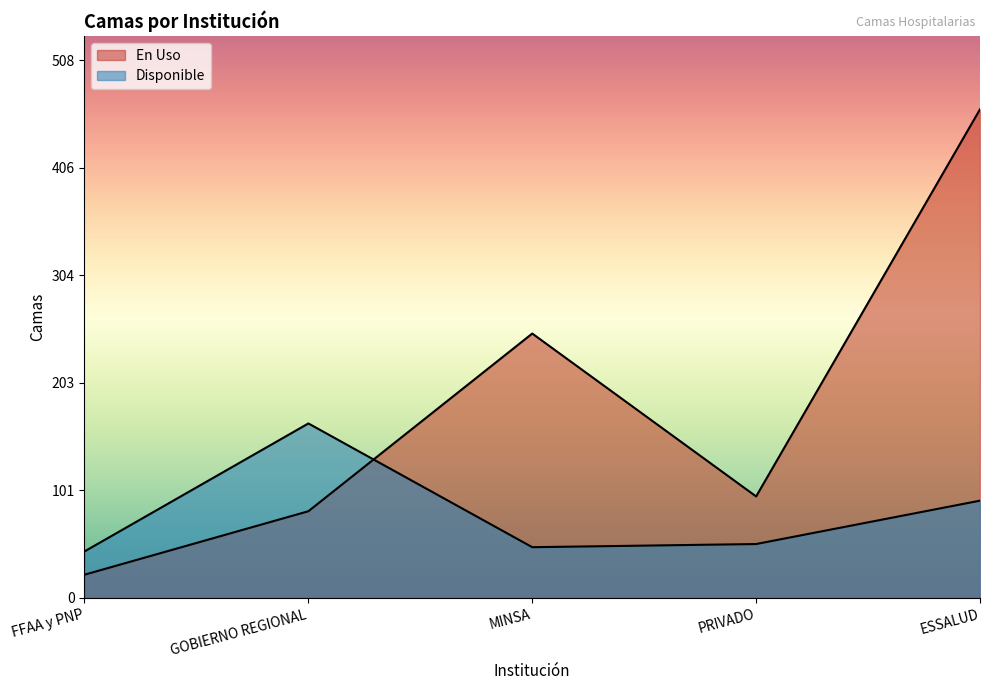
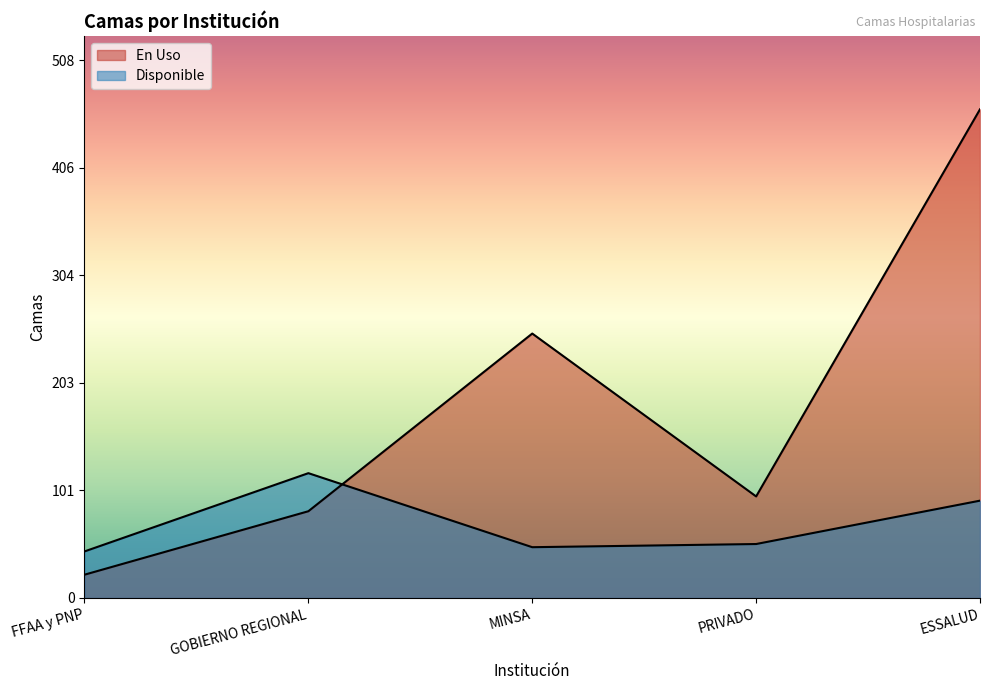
  {
    "En Uso": {
      "FFAA y PNP": 22,
      "GOBIERNO REGIONAL": 82,
      "MINSA": 250,
      "PRIVADO": 96,
      "ESSALUD": 462
    },
    "Disponible": {
      "FFAA y PNP": 44,
-     "GOBIERNO REGIONAL": 165,
+     "GOBIERNO REGIONAL": 118,
      "MINSA": 48,
      "PRIVADO": 51,
      "ESSALUD": 92
    }
  }
